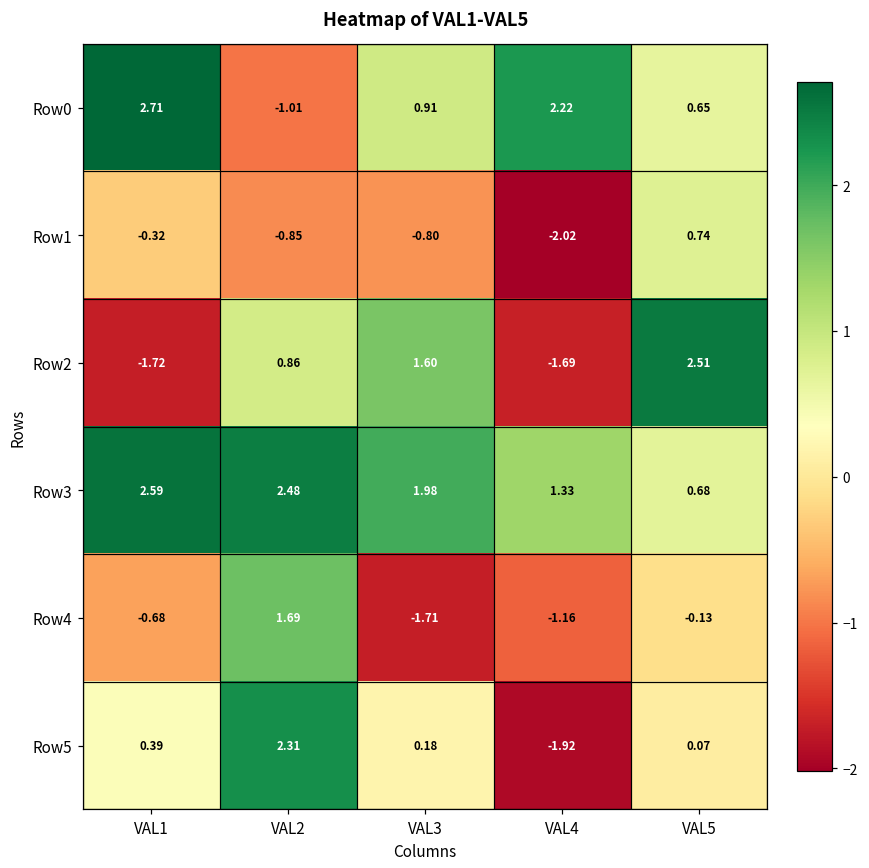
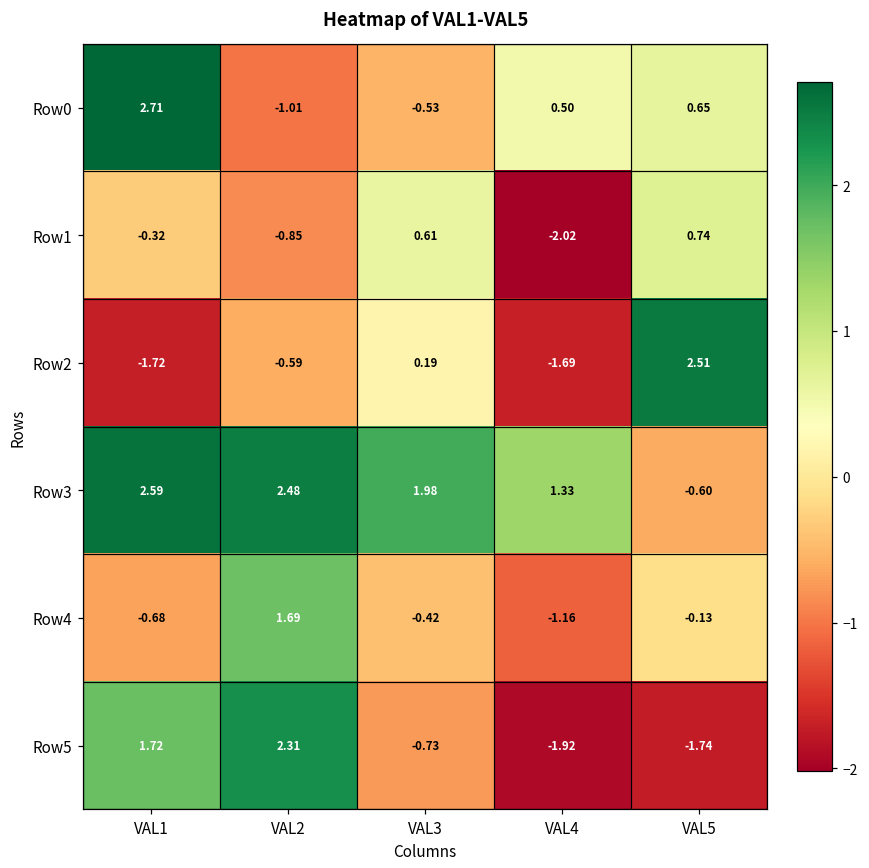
  {
    "Row0": {
      "VAL1": 2.71,
      "VAL2": -1.01,
-     "VAL3": 0.91,
-     "VAL4": 2.22,
+     "VAL3": -0.53,
+     "VAL4": 0.50,
      "VAL5": 0.65
    },
    "Row1": {
      "VAL1": -0.32,
      "VAL2": -0.85,
-     "VAL3": -0.80,
+     "VAL3": 0.61,
      "VAL4": -2.02,
      "VAL5": 0.74
    },
    "Row2": {
      "VAL1": -1.72,
-     "VAL2": 0.86,
-     "VAL3": 1.60,
+     "VAL2": -0.59,
+     "VAL3": 0.19,
      "VAL4": -1.69,
      "VAL5": 2.51
    },
    "Row3": {
      "VAL1": 2.59,
      "VAL2": 2.48,
      "VAL3": 1.98,
      "VAL4": 1.33,
-     "VAL5": 0.68
+     "VAL5": -0.60
    },
    "Row4": {
      "VAL1": -0.68,
      "VAL2": 1.69,
-     "VAL3": -1.71,
+     "VAL3": -0.42,
      "VAL4": -1.16,
      "VAL5": -0.13
    },
    "Row5": {
-     "VAL1": 0.39,
+     "VAL1": 1.72,
      "VAL2": 2.31,
-     "VAL3": 0.18,
+     "VAL3": -0.73,
      "VAL4": -1.92,
-     "VAL5": 0.07
+     "VAL5": -1.74
    }
  }
